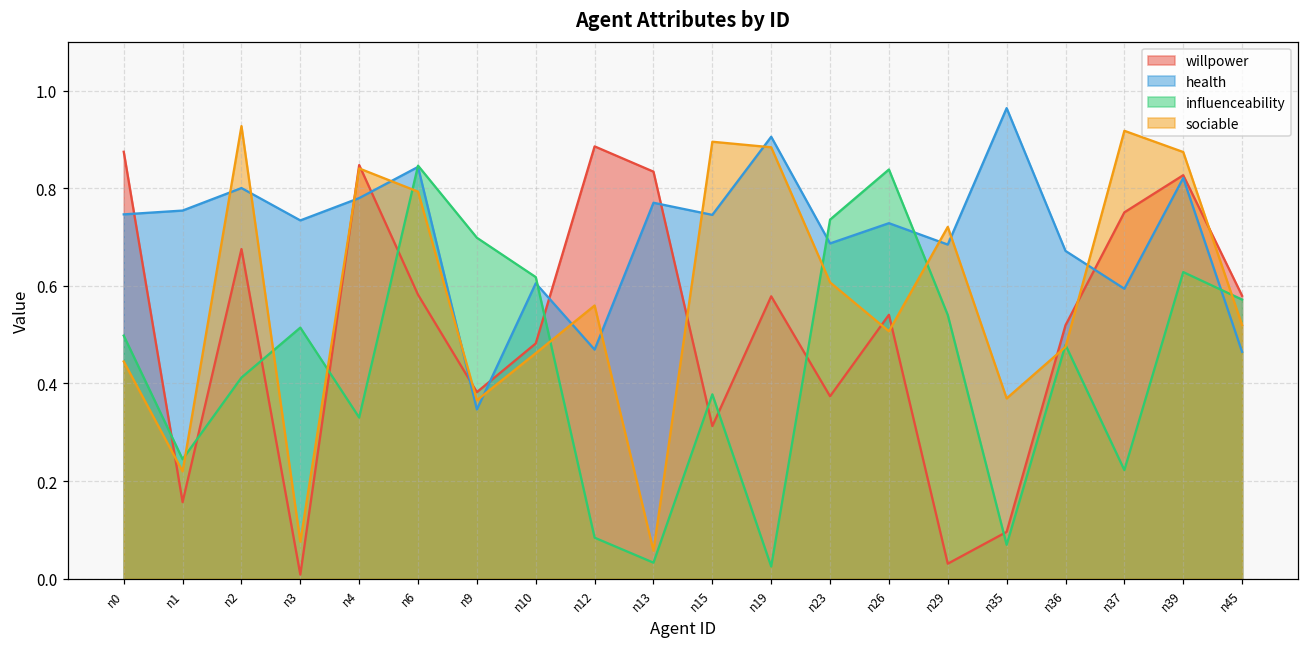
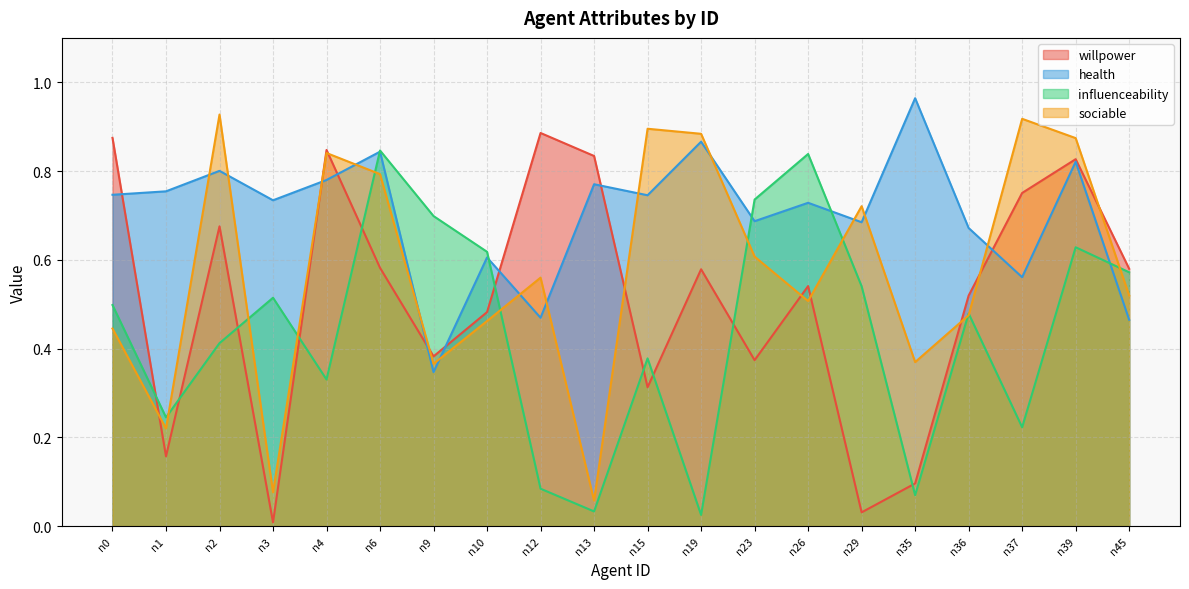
  {
    "willpower": {
      "n0": 0.87,
      "n1": 0.16,
      "n2": 0.68,
      "n3": 0.01,
      "n4": 0.85,
      "n6": 0.58,
      "n9": 0.38,
      "n10": 0.48,
      "n12": 0.89,
      "n13": 0.83,
      "n15": 0.31,
      "n19": 0.58,
      "n23": 0.37,
      "n26": 0.54,
      "n29": 0.03,
      "n35": 0.10,
      "n36": 0.52,
      "n37": 0.75,
      "n45": 0.58
    },
    "health": {
      "n0": 0.75,
      "n1": 0.75,
      "n2": 0.80,
      "n3": 0.73,
      "n4": 0.78,
      "n9": 0.35,
      "n10": 0.61,
      "n12": 0.47,
      "n13": 0.77,
      "n15": 0.75,
-     "n19": 0.91,
+     "n19": 0.87,
      "n23": 0.69,
      "n26": 0.73,
      "n29": 0.68,
      "n35": 0.96,
      "n36": 0.67,
-     "n37": 0.59,
+     "n37": 0.56,
      "n45": 0.46
    },
    "influenceability": {
      "n0": 0.50,
      "n1": 0.24,
      "n2": 0.41,
      "n3": 0.51,
      "n4": 0.33,
      "n9": 0.70,
      "n10": 0.62,
      "n12": 0.08,
      "n13": 0.03,
      "n15": 0.38,
      "n19": 0.03,
      "n23": 0.74,
      "n26": 0.84,
      "n29": 0.54,
      "n35": 0.07,
      "n37": 0.22,
      "n39": 0.63,
      "n45": 0.57
    },
    "sociable": {
      "n0": 0.45,
      "n1": 0.22,
      "n2": 0.93,
      "n3": 0.08,
      "n4": 0.84,
      "n6": 0.79,
      "n9": 0.37,
      "n10": 0.46,
      "n12": 0.56,
      "n13": 0.06,
      "n15": 0.90,
      "n19": 0.88,
      "n23": 0.61,
      "n26": 0.51,
      "n29": 0.72,
      "n35": 0.37,
      "n37": 0.92,
      "n39": 0.87,
      "n45": 0.52
    }
  }
